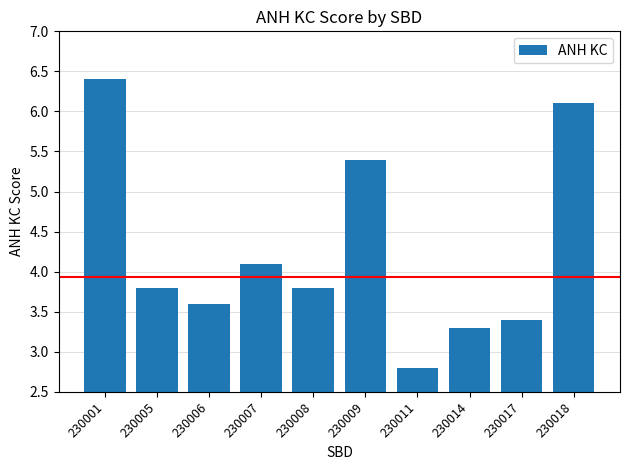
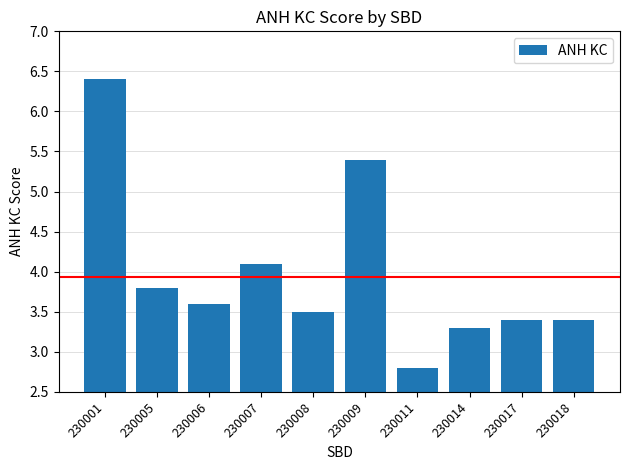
  {
    "230001": 6.4,
    "230005": 3.8,
    "230006": 3.6,
    "230007": 4.1,
-   "230008": 3.8,
+   "230008": 3.5,
    "230009": 5.4,
    "230011": 2.8,
    "230014": 3.3,
    "230017": 3.4,
-   "230018": 6.1
+   "230018": 3.4
  }
